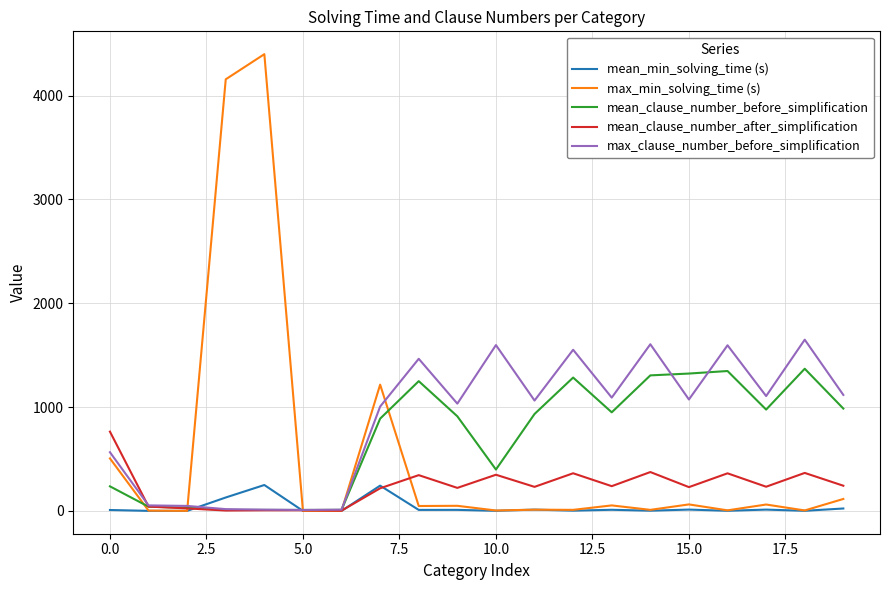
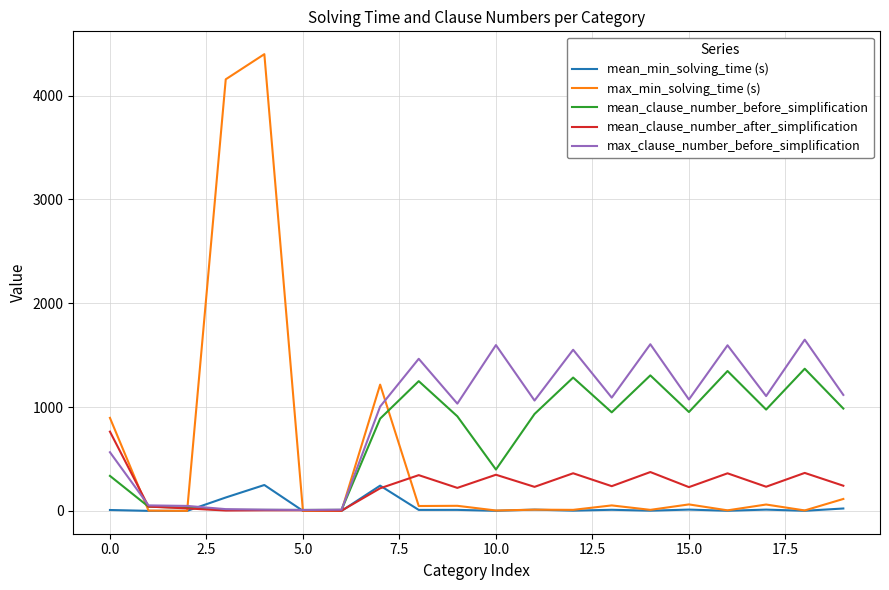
  {
    "mean_min_solving_time (s)": {
      "0.0": 10,
      "15.0": 10
    },
    "max_min_solving_time (s)": {
-     "0.0": 510,
+     "0.0": 900,
      "15.0": 60
    },
    "mean_clause_number_before_simplification": {
-     "0.0": 240,
+     "0.0": 340,
      "10.0": 400,
-     "15.0": 1320
+     "15.0": 950
    },
    "mean_clause_number_after_simplification": {
      "0.0": 760,
      "10.0": 350,
      "15.0": 230
    },
    "max_clause_number_before_simplification": {
      "0.0": 570,
      "10.0": 1600,
      "15.0": 1070
    }
  }
